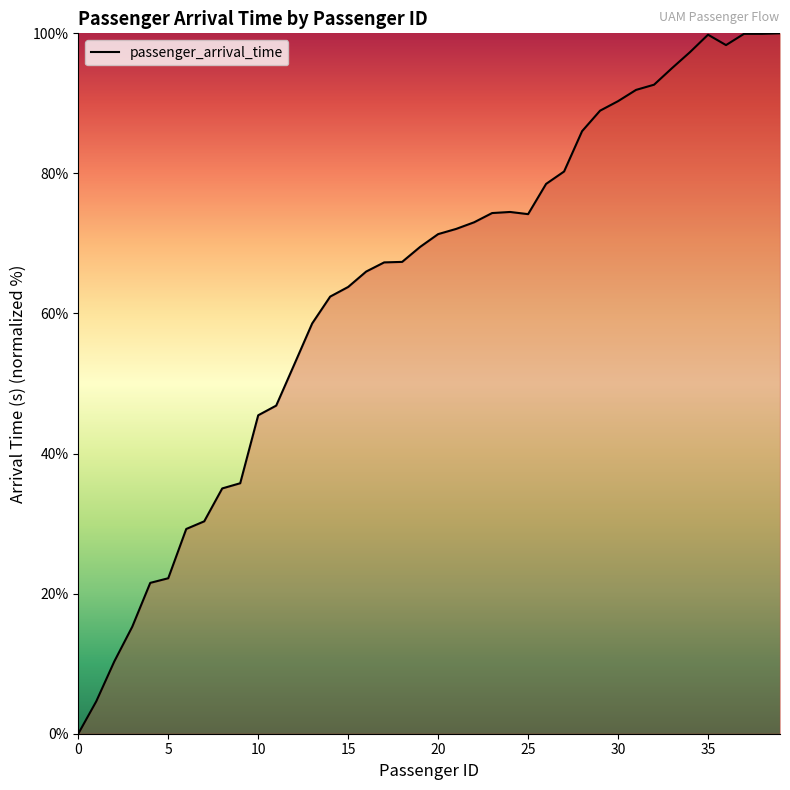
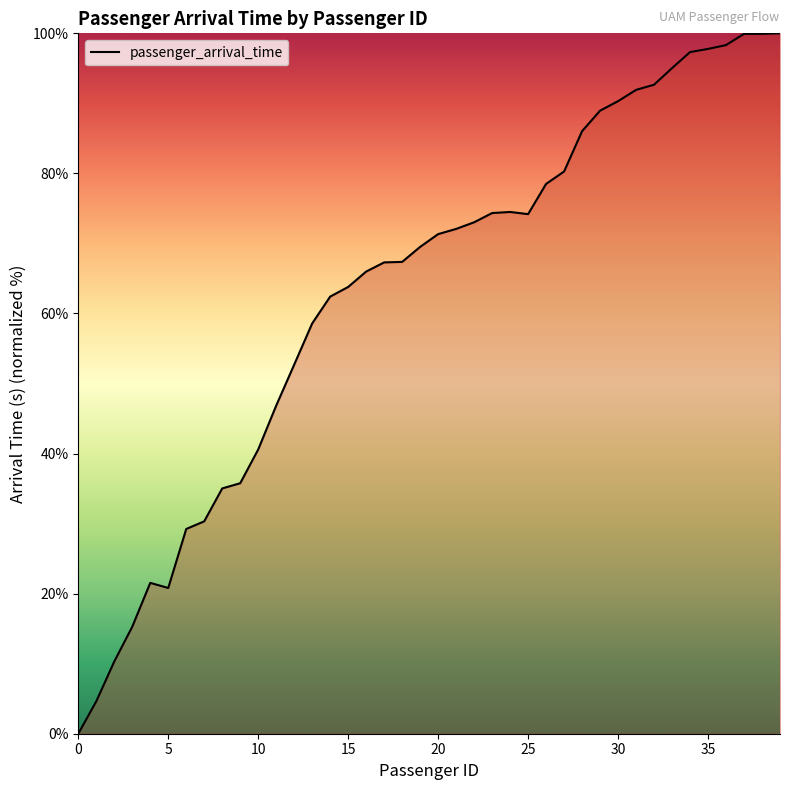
  {
    "0": "0%",
-   "5": "22%",
-   "10": "45%",
+   "5": "21%",
+   "10": "41%",
    "15": "64%",
    "20": "71%",
    "25": "74%",
    "30": "90%",
-   "35": "100%"
+   "35": "98%"
  }
